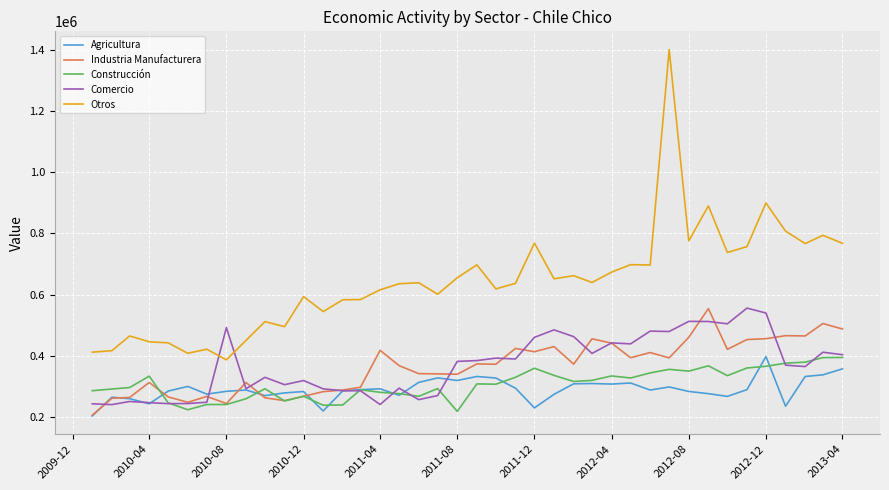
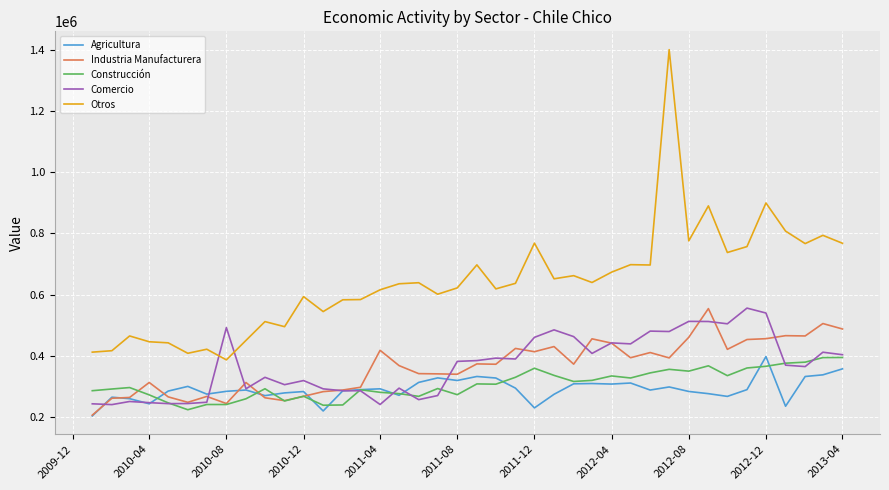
  {
    "Agricultura": {
      "2010-08": 280000,
      "2010-12": 280000,
      "2011-04": 290000,
      "2011-08": 320000,
      "2011-12": 230000,
      "2012-04": 310000,
      "2012-08": 280000,
      "2012-12": 400000,
      "2013-04": 360000
    },
    "Industria Manufacturera": {
      "2010-04": 310000,
      "2011-04": 420000,
      "2011-08": 340000,
      "2011-12": 410000,
      "2012-08": 460000,
      "2012-12": 460000,
      "2013-04": 490000
    },
    "Construcción": {
-     "2010-04": 330000,
+     "2010-04": 270000,
      "2011-04": 280000,
-     "2011-08": 220000,
+     "2011-08": 270000,
      "2011-12": 360000,
      "2012-04": 330000,
      "2012-08": 350000,
      "2012-12": 370000,
      "2013-04": 390000
    },
    "Comercio": {
      "2010-08": 490000,
      "2010-12": 320000,
      "2011-04": 240000,
      "2011-08": 380000,
      "2011-12": 460000,
      "2012-08": 510000,
      "2012-12": 540000,
      "2013-04": 400000
    },
    "Otros": {
      "2010-04": 450000,
      "2010-08": 390000,
      "2010-12": 590000,
      "2011-04": 620000,
-     "2011-08": 660000,
+     "2011-08": 620000,
      "2011-12": 770000,
      "2012-04": 670000,
      "2012-08": 780000,
      "2012-12": 900000,
      "2013-04": 770000
    }
  }
